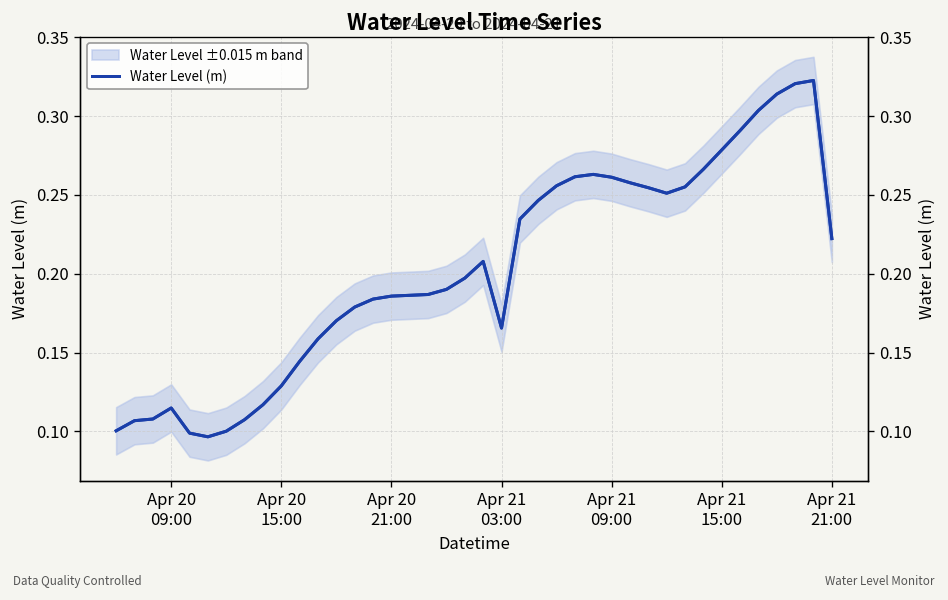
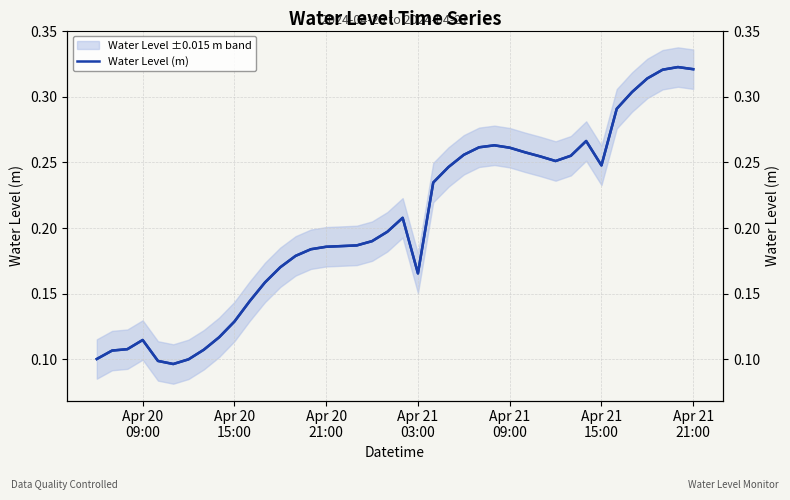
  {
    "Water Level (m)": {
      "Apr 20 09:00": 0.115,
      "Apr 20 15:00": 0.129,
      "Apr 20 21:00": 0.186,
      "Apr 21 03:00": 0.166,
      "Apr 21 09:00": 0.261,
-     "Apr 21 15:00": 0.279,
-     "Apr 21 21:00": 0.222
+     "Apr 21 15:00": 0.248,
+     "Apr 21 21:00": 0.321
    }
  }
